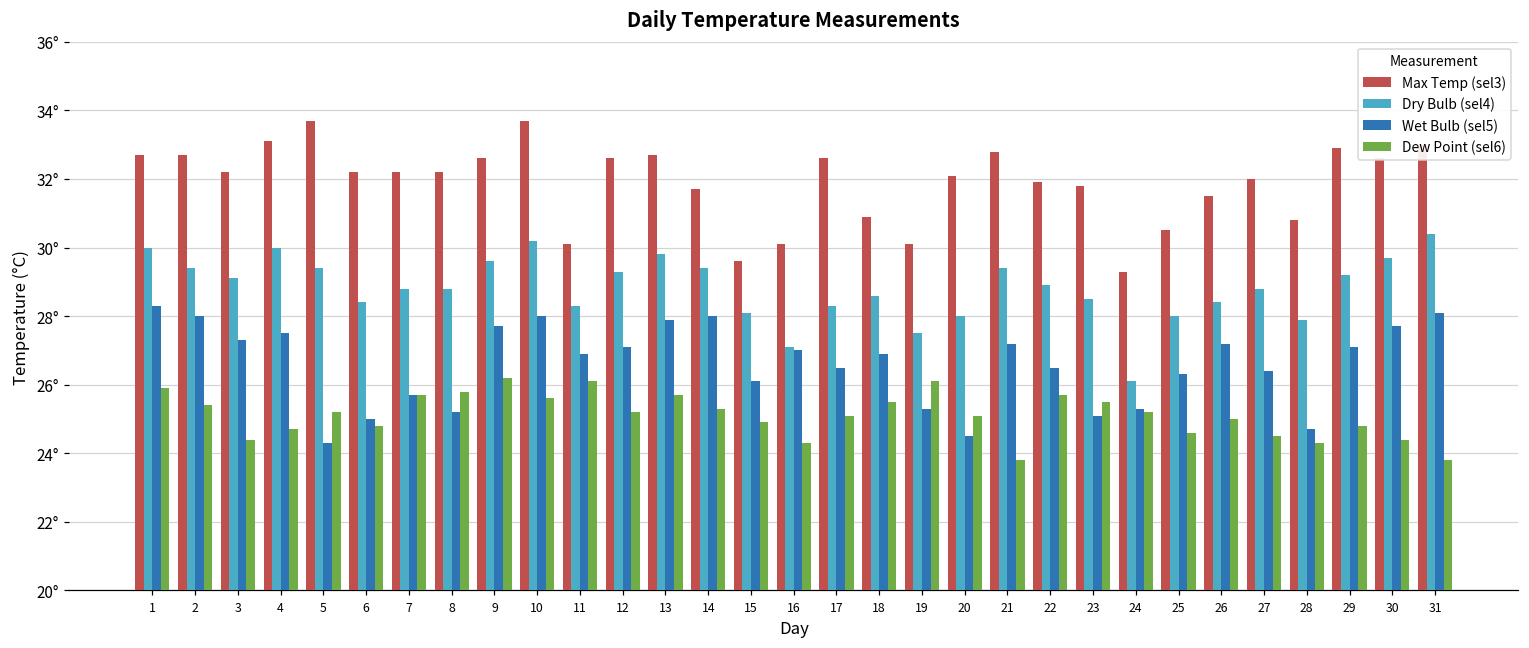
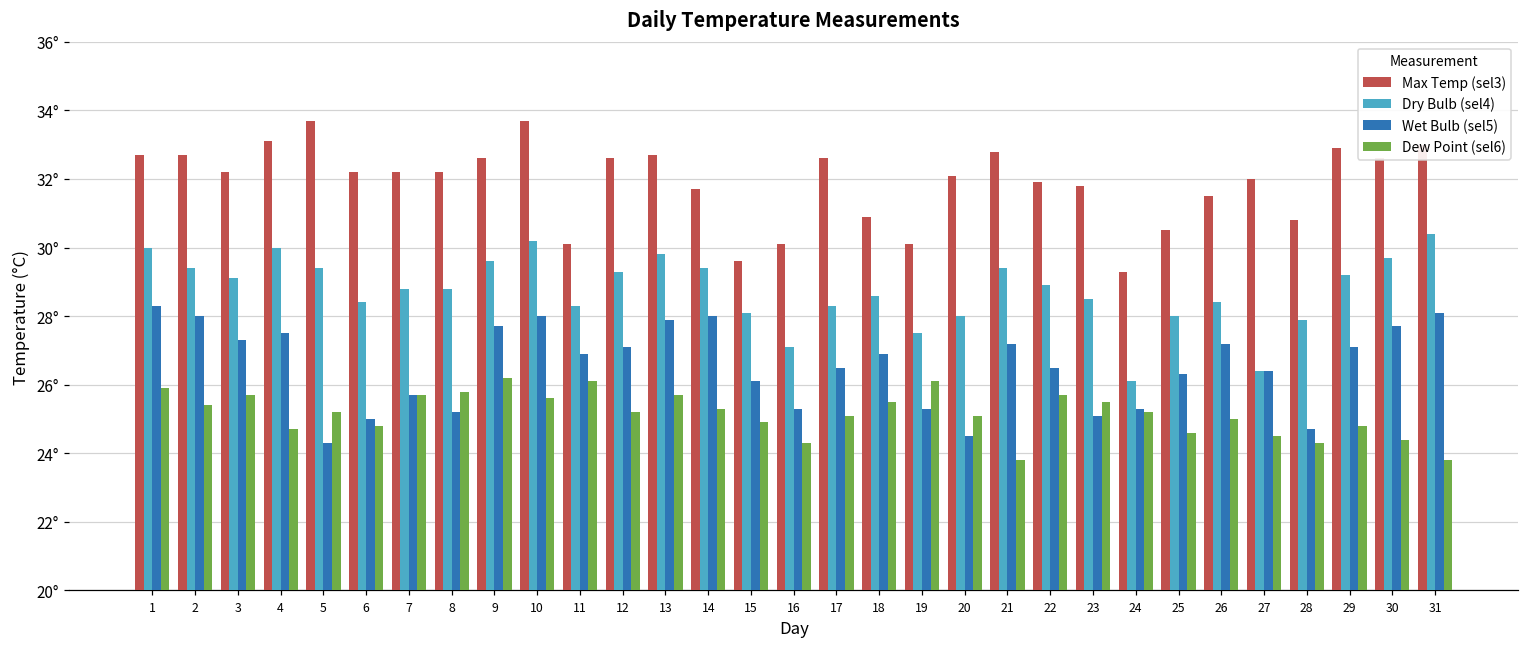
  {
    "Max Temp (sel3)": {
      "1": "32.7°",
      "2": "32.7°",
      "3": "32.2°",
      "4": "33.1°",
      "5": "33.7°",
      "6": "32.2°",
      "7": "32.2°",
      "8": "32.2°",
      "9": "32.6°",
      "10": "33.7°",
      "11": "30.1°",
      "12": "32.6°",
      "13": "32.7°",
      "14": "31.7°",
      "15": "29.6°",
      "16": "30.1°",
      "17": "32.6°",
      "18": "30.9°",
      "19": "30.1°",
      "20": "32.1°",
      "21": "32.8°",
      "22": "31.9°",
      "23": "31.8°",
      "24": "29.3°",
      "25": "30.5°",
      "26": "31.5°",
      "27": "32.0°",
      "28": "30.8°",
      "29": "32.9°"
    },
    "Dry Bulb (sel4)": {
      "1": "30.0°",
      "2": "29.4°",
      "3": "29.1°",
      "4": "30.0°",
      "5": "29.4°",
      "6": "28.4°",
      "7": "28.8°",
      "8": "28.8°",
      "9": "29.6°",
      "10": "30.2°",
      "11": "28.3°",
      "12": "29.3°",
      "13": "29.8°",
      "14": "29.4°",
      "15": "28.1°",
      "16": "27.1°",
      "17": "28.3°",
      "18": "28.6°",
      "19": "27.5°",
      "20": "28.0°",
      "21": "29.4°",
      "22": "28.9°",
      "23": "28.5°",
      "24": "26.1°",
      "25": "28.0°",
      "26": "28.4°",
-     "27": "28.8°",
+     "27": "26.4°",
      "28": "27.9°",
      "29": "29.2°",
      "30": "29.7°",
      "31": "30.4°"
    },
    "Wet Bulb (sel5)": {
      "1": "28.3°",
      "2": "28.0°",
      "3": "27.3°",
      "4": "27.5°",
      "5": "24.3°",
      "6": "25.0°",
      "7": "25.7°",
      "8": "25.2°",
      "9": "27.7°",
      "10": "28.0°",
      "11": "26.9°",
      "12": "27.1°",
      "13": "27.9°",
      "14": "28.0°",
      "15": "26.1°",
-     "16": "27.0°",
+     "16": "25.3°",
      "17": "26.5°",
      "18": "26.9°",
      "19": "25.3°",
      "20": "24.5°",
      "21": "27.2°",
      "22": "26.5°",
      "23": "25.1°",
      "24": "25.3°",
      "25": "26.3°",
      "26": "27.2°",
      "27": "26.4°",
      "28": "24.7°",
      "29": "27.1°",
      "30": "27.7°",
      "31": "28.1°"
    },
    "Dew Point (sel6)": {
      "1": "25.9°",
      "2": "25.4°",
-     "3": "24.4°",
+     "3": "25.7°",
      "4": "24.7°",
      "5": "25.2°",
      "6": "24.8°",
      "7": "25.7°",
      "8": "25.8°",
      "9": "26.2°",
      "10": "25.6°",
      "11": "26.1°",
      "12": "25.2°",
      "13": "25.7°",
      "14": "25.3°",
      "15": "24.9°",
      "16": "24.3°",
      "17": "25.1°",
      "18": "25.5°",
      "19": "26.1°",
      "20": "25.1°",
      "21": "23.8°",
      "22": "25.7°",
      "23": "25.5°",
      "24": "25.2°",
      "25": "24.6°",
      "26": "25.0°",
      "27": "24.5°",
      "28": "24.3°",
      "29": "24.8°",
      "30": "24.4°",
      "31": "23.8°"
    }
  }
